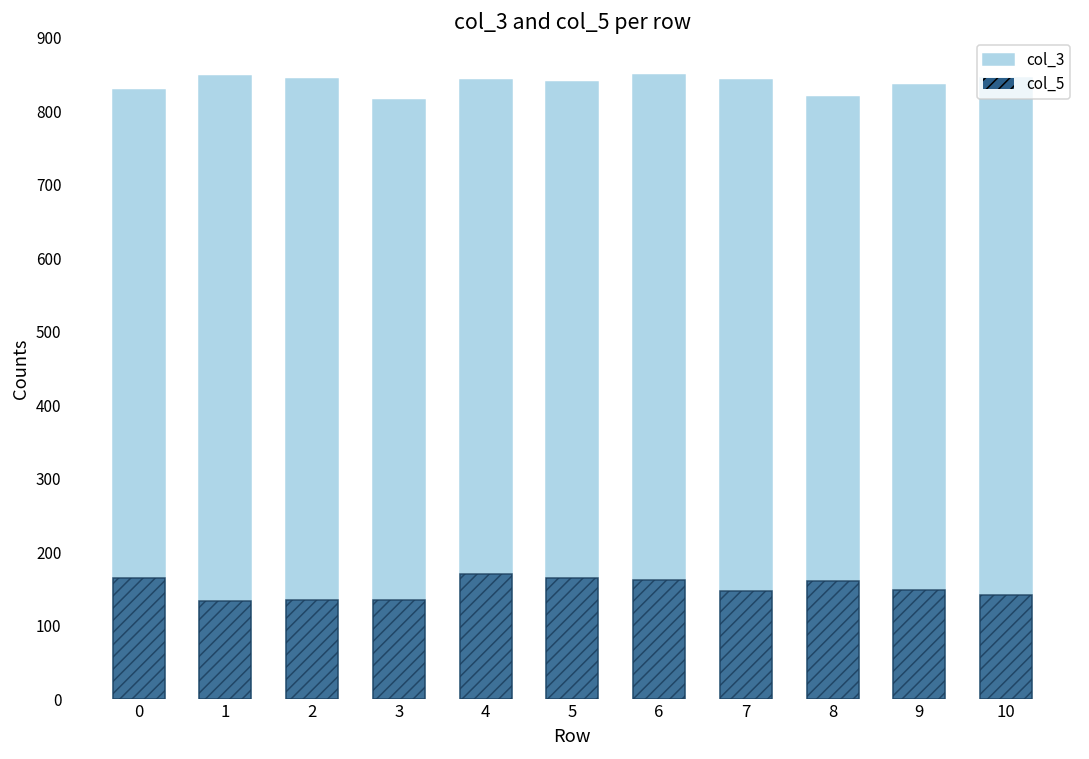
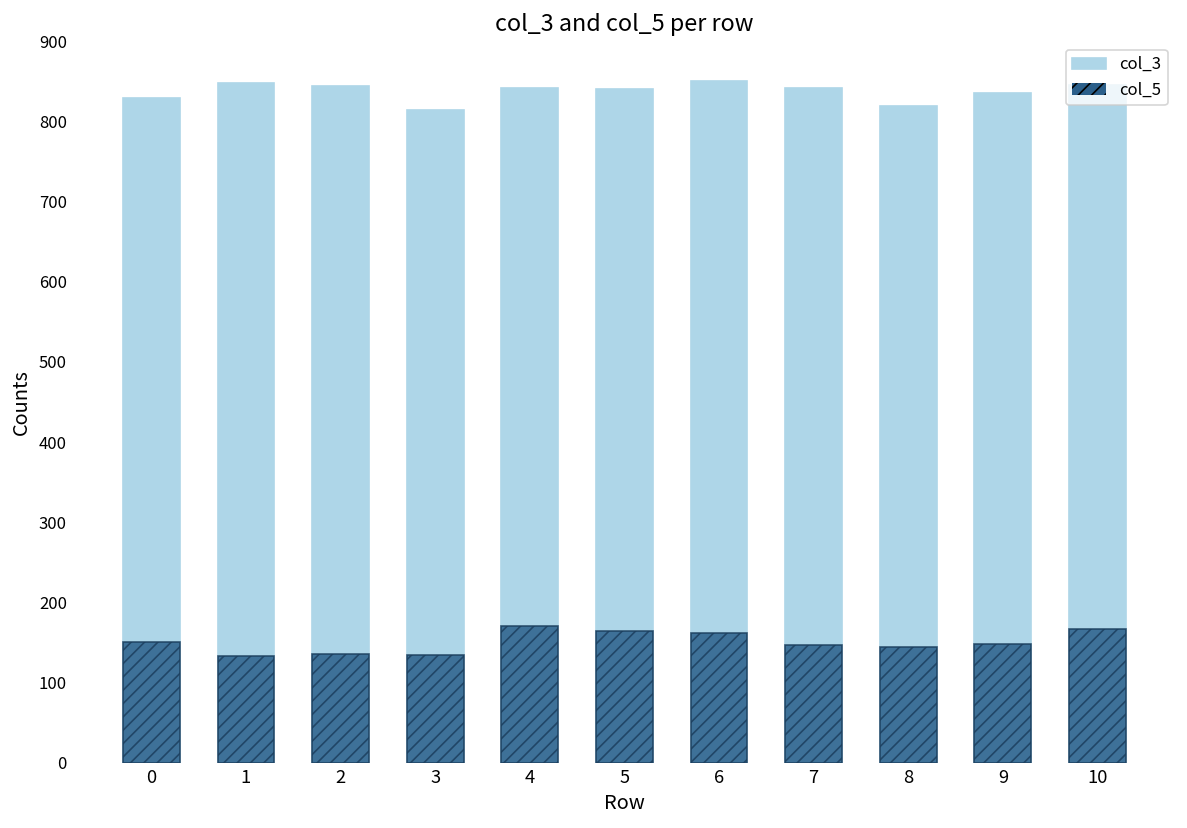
  {
    "col_3": {
      "0": 830,
      "1": 850,
      "2": 840,
      "3": 810,
      "4": 840,
      "5": 840,
      "6": 850,
      "7": 840,
      "8": 820,
      "9": 840
    },
    "col_5": {
-     "0": 160,
-     "8": 160,
-     "10": 140
+     "0": 150,
+     "8": 140,
+     "10": 170
    }
  }
